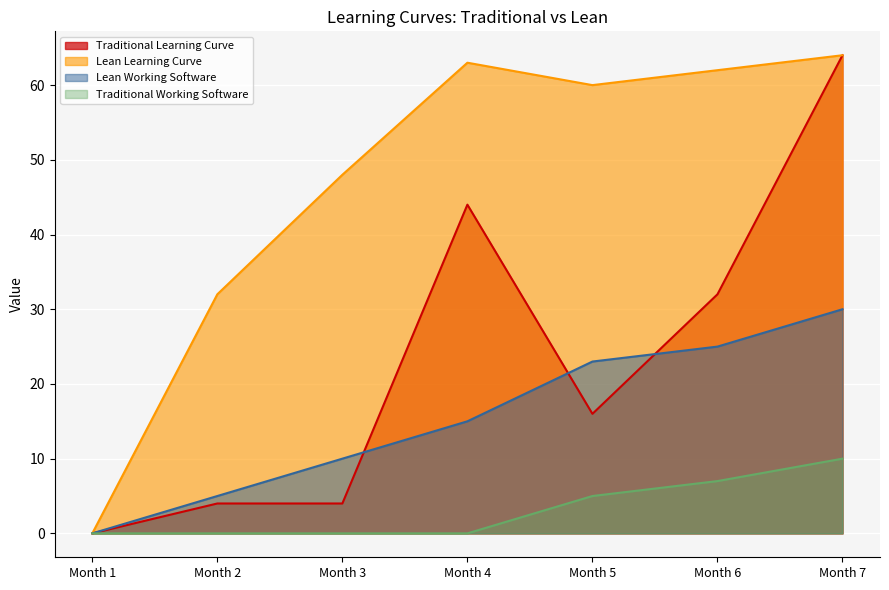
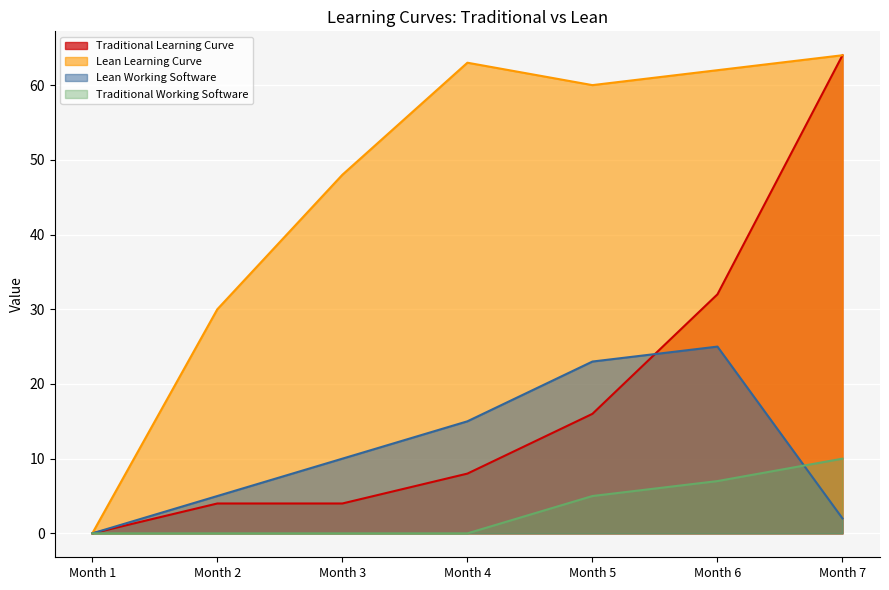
  {
    "Traditional Learning Curve": {
      "Month 2": 4,
      "Month 3": 4,
-     "Month 4": 44,
+     "Month 4": 8,
      "Month 5": 16,
      "Month 6": 32
    },
    "Lean Learning Curve": {
-     "Month 2": 32,
+     "Month 2": 30,
      "Month 3": 48,
      "Month 4": 63,
      "Month 5": 60,
      "Month 6": 62
    },
    "Lean Working Software": {
      "Month 2": 5,
      "Month 3": 10,
      "Month 4": 15,
      "Month 5": 23,
      "Month 6": 25,
-     "Month 7": 30
+     "Month 7": 2
    },
    "Traditional Working Software": {
      "Month 2": 0,
      "Month 3": 0,
      "Month 4": 0,
      "Month 5": 5,
      "Month 6": 7,
      "Month 7": 10
    }
  }
